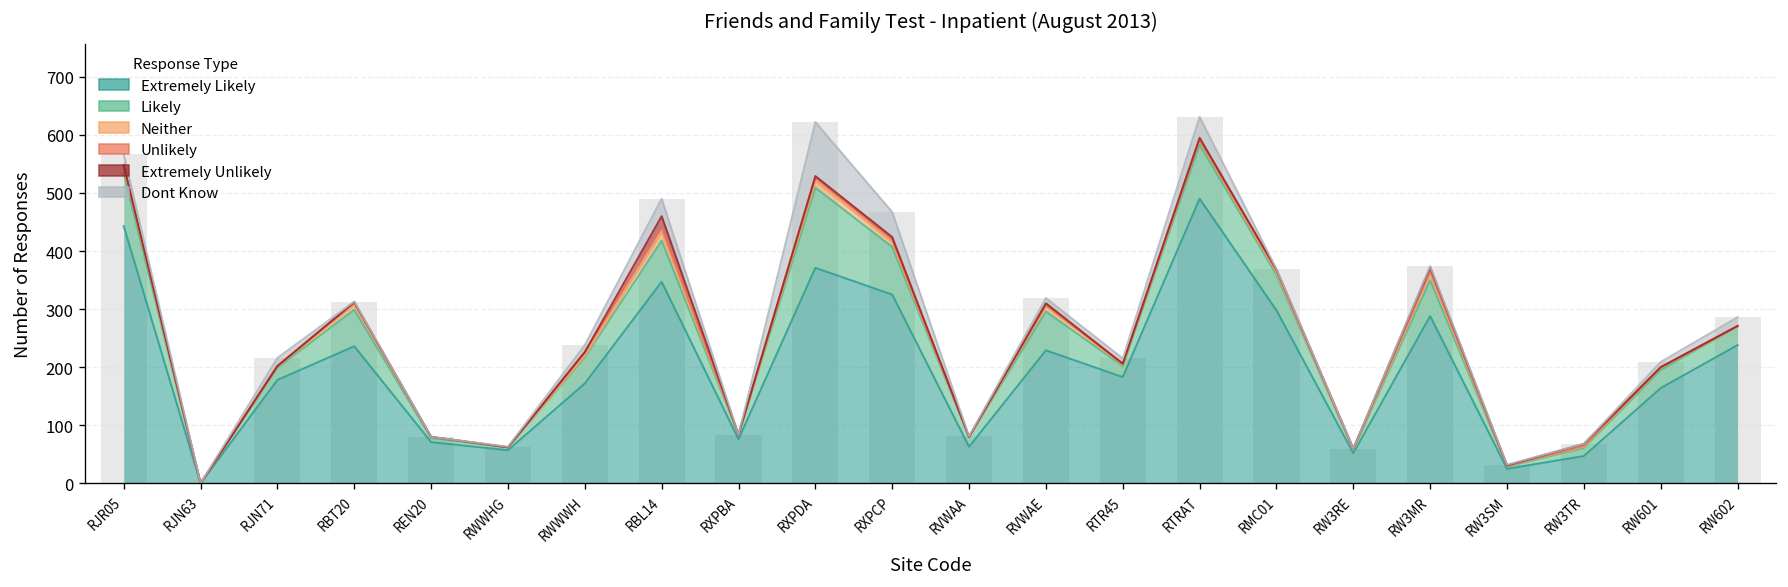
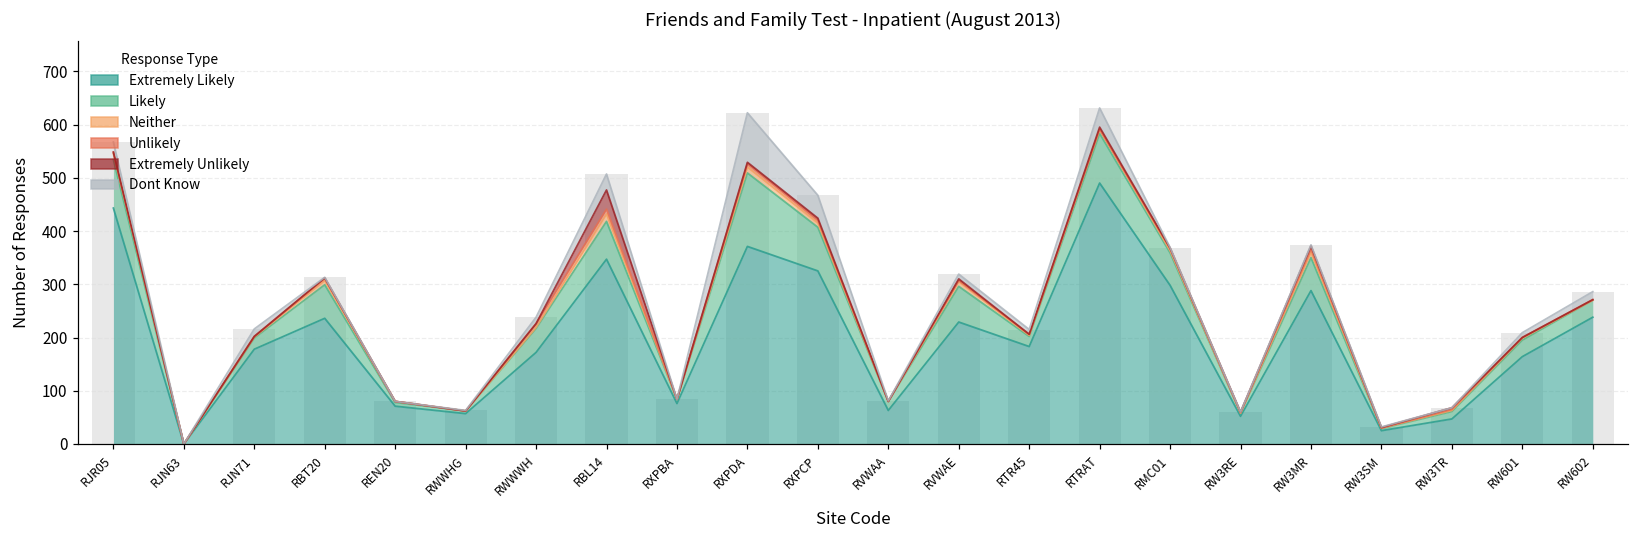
  {
    "Extremely Unlikely": {
-     "RBL14": 20
+     "RBL14": 40
    }
  }
